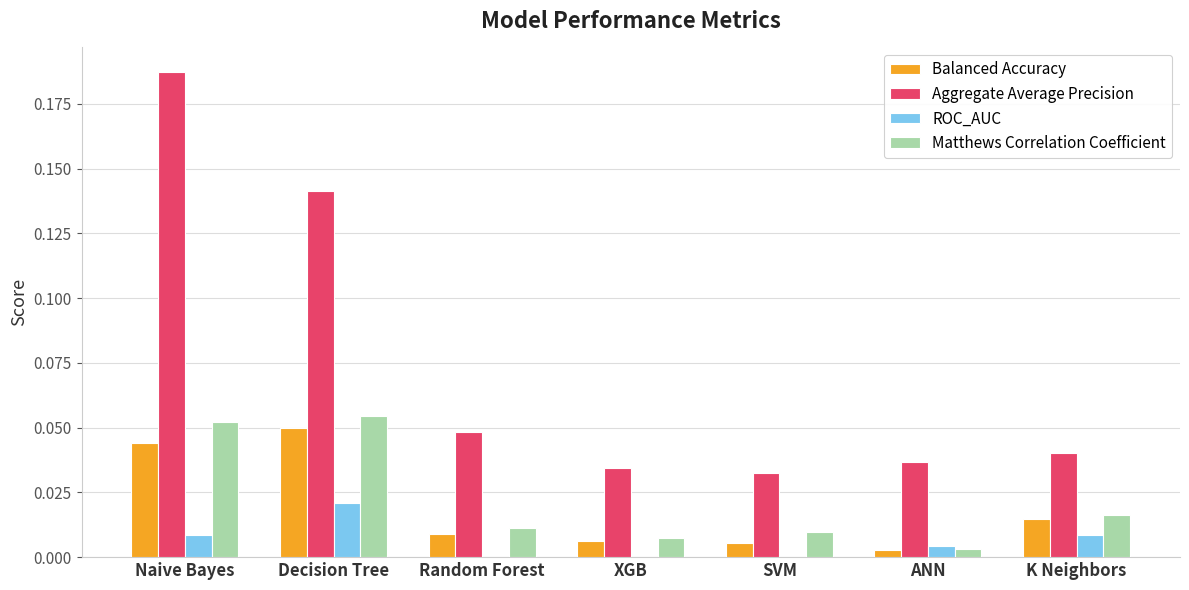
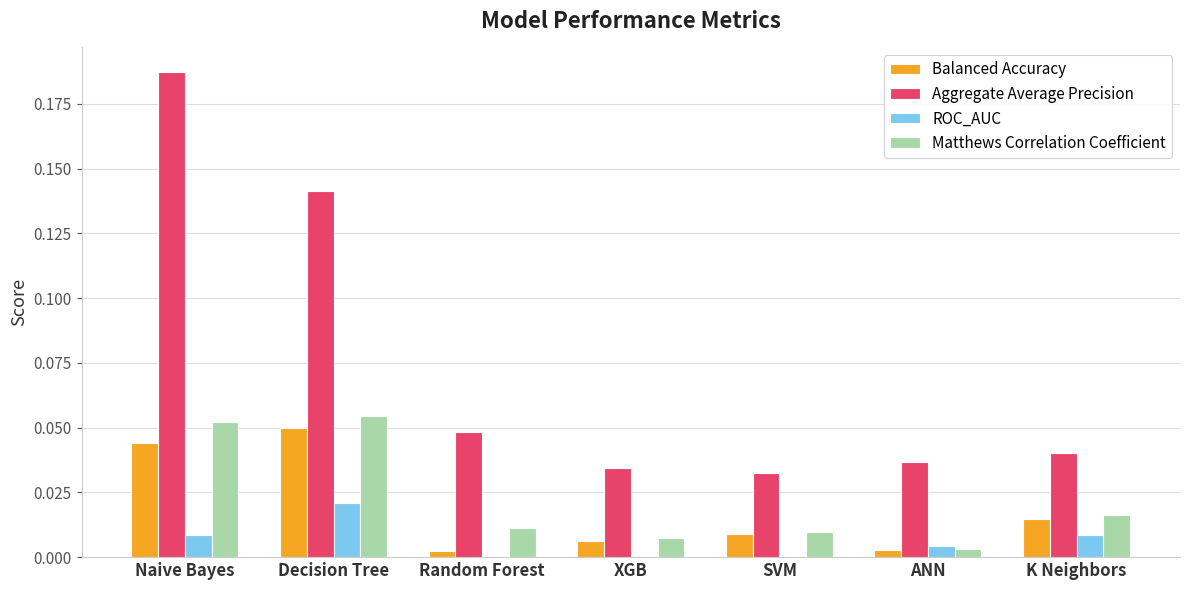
  {
    "Balanced Accuracy": {
      "Naive Bayes": 0.044,
      "Decision Tree": 0.050,
-     "Random Forest": 0.009,
+     "Random Forest": 0.002,
      "XGB": 0.006,
-     "SVM": 0.006,
+     "SVM": 0.009,
      "ANN": 0.003,
      "K Neighbors": 0.015
    },
    "Aggregate Average Precision": {
      "Naive Bayes": 0.187,
      "Decision Tree": 0.141,
      "Random Forest": 0.048,
      "XGB": 0.034,
      "SVM": 0.033,
      "ANN": 0.037,
      "K Neighbors": 0.040
    },
    "ROC_AUC": {
      "Naive Bayes": 0.009,
      "Decision Tree": 0.021,
      "SVM": 0.000,
      "ANN": 0.004,
      "K Neighbors": 0.008
    },
    "Matthews Correlation Coefficient": {
      "Naive Bayes": 0.052,
      "Decision Tree": 0.054,
      "Random Forest": 0.011,
      "XGB": 0.007,
      "SVM": 0.010,
      "ANN": 0.003,
      "K Neighbors": 0.016
    }
  }
